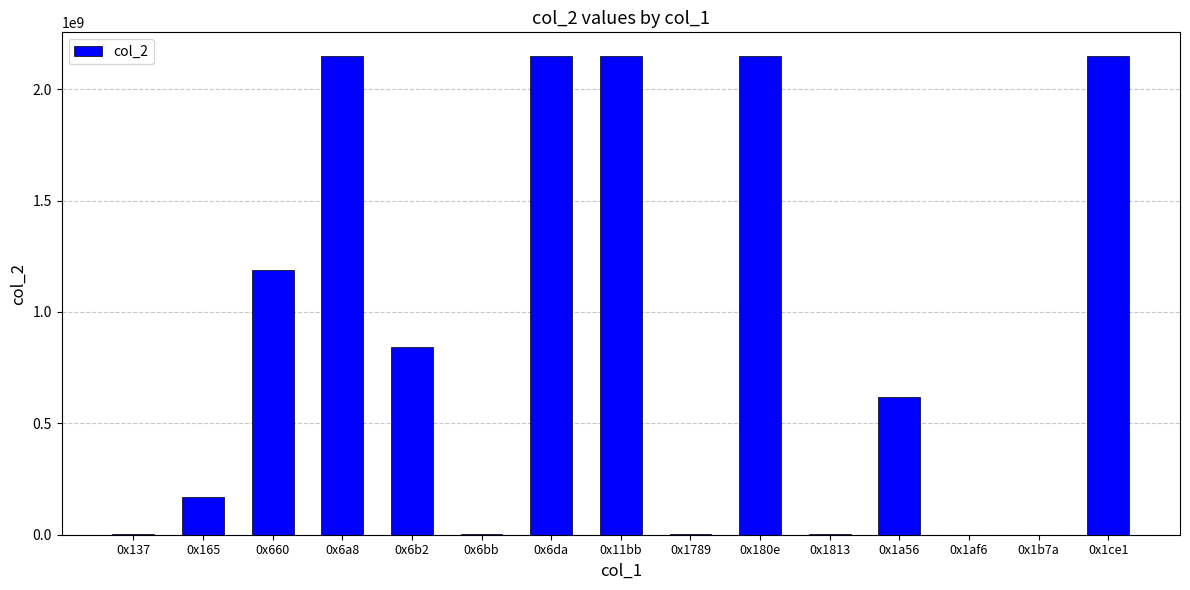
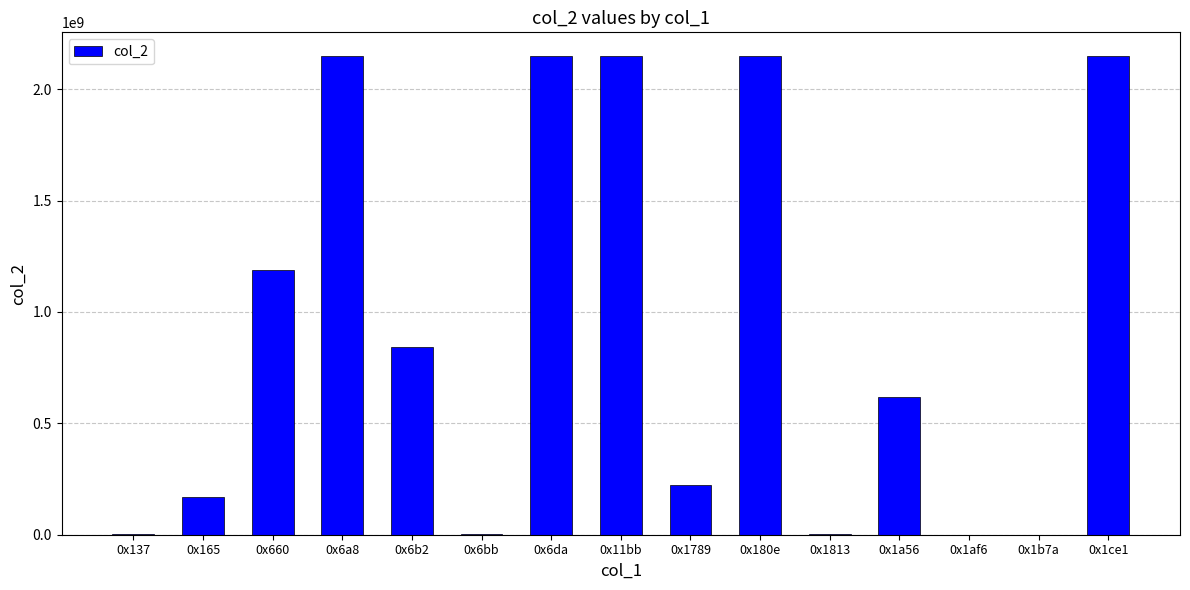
  {
    "0x165": 170000000,
    "0x660": 1190000000,
    "0x6a8": 2150000000,
    "0x6b2": 840000000,
    "0x6da": 2150000000,
    "0x11bb": 2150000000,
-   "0x1789": 0,
+   "0x1789": 220000000,
    "0x180e": 2150000000,
    "0x1a56": 620000000,
    "0x1ce1": 2150000000
  }
